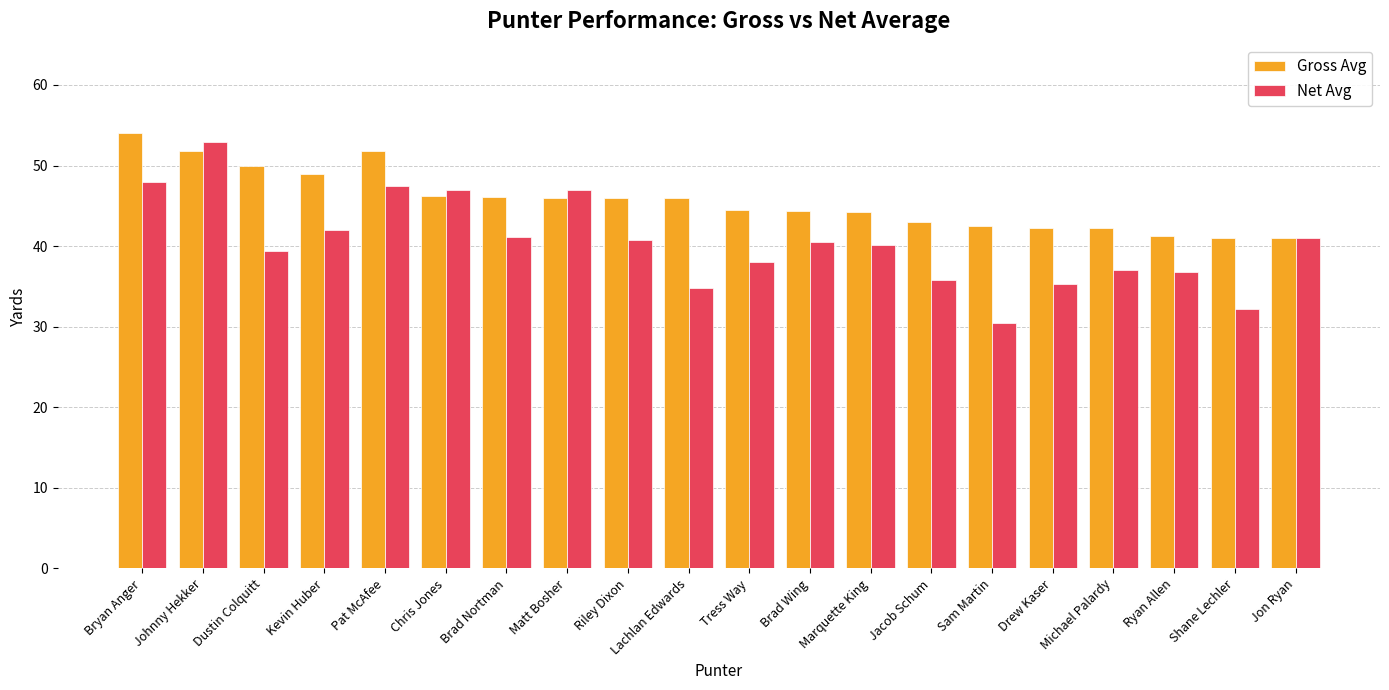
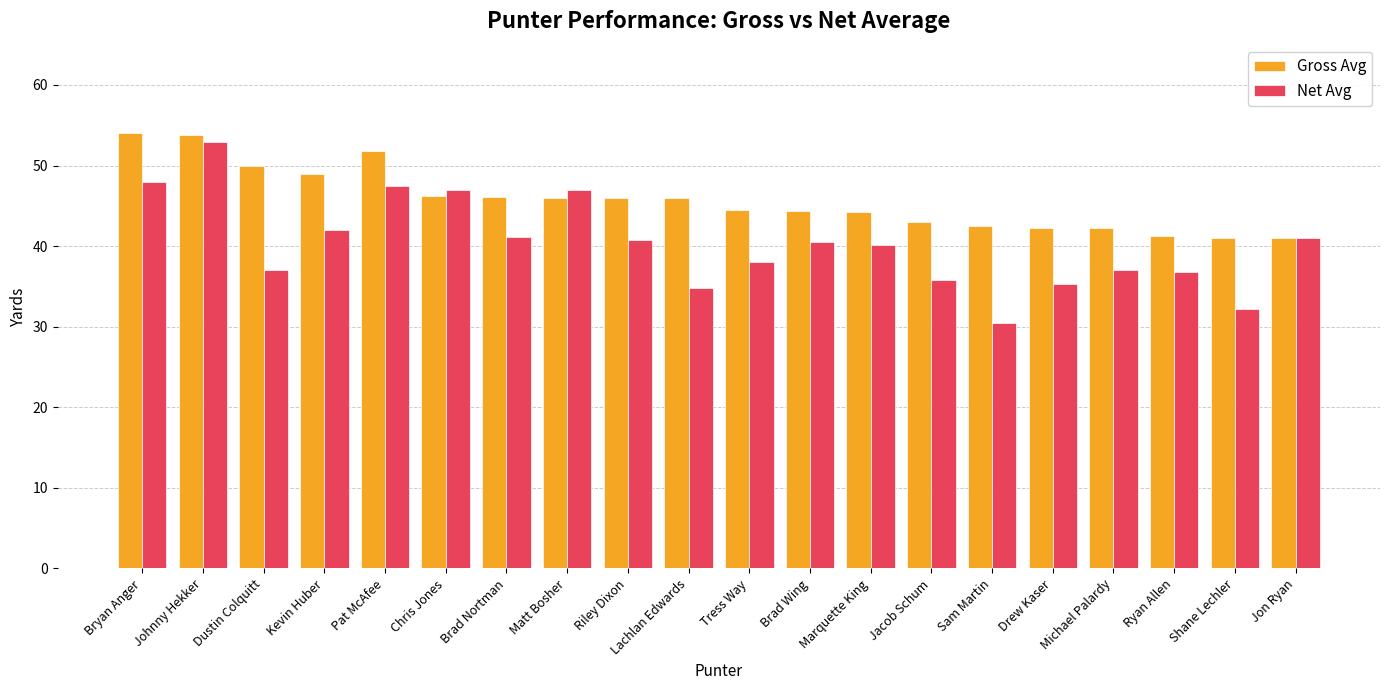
  {
    "Gross Avg": {
      "Bryan Anger": 54,
-     "Johnny Hekker": 52,
+     "Johnny Hekker": 54,
      "Dustin Colquitt": 50,
      "Kevin Huber": 49,
      "Pat McAfee": 52,
      "Chris Jones": 46,
      "Brad Nortman": 46,
      "Matt Bosher": 46,
      "Riley Dixon": 46,
      "Lachlan Edwards": 46,
      "Tress Way": 45,
      "Brad Wing": 44,
      "Marquette King": 44,
      "Jacob Schum": 43,
      "Sam Martin": 43,
      "Drew Kaser": 42,
      "Michael Palardy": 42,
      "Ryan Allen": 41,
      "Shane Lechler": 41,
      "Jon Ryan": 41
    },
    "Net Avg": {
      "Bryan Anger": 48,
      "Johnny Hekker": 53,
-     "Dustin Colquitt": 39,
+     "Dustin Colquitt": 37,
      "Kevin Huber": 42,
      "Pat McAfee": 48,
      "Chris Jones": 47,
      "Brad Nortman": 41,
      "Matt Bosher": 47,
      "Riley Dixon": 41,
      "Lachlan Edwards": 35,
      "Tress Way": 38,
      "Brad Wing": 41,
      "Marquette King": 40,
      "Jacob Schum": 36,
      "Sam Martin": 31,
      "Drew Kaser": 35,
      "Michael Palardy": 37,
      "Ryan Allen": 37,
      "Shane Lechler": 32,
      "Jon Ryan": 41
    }
  }
